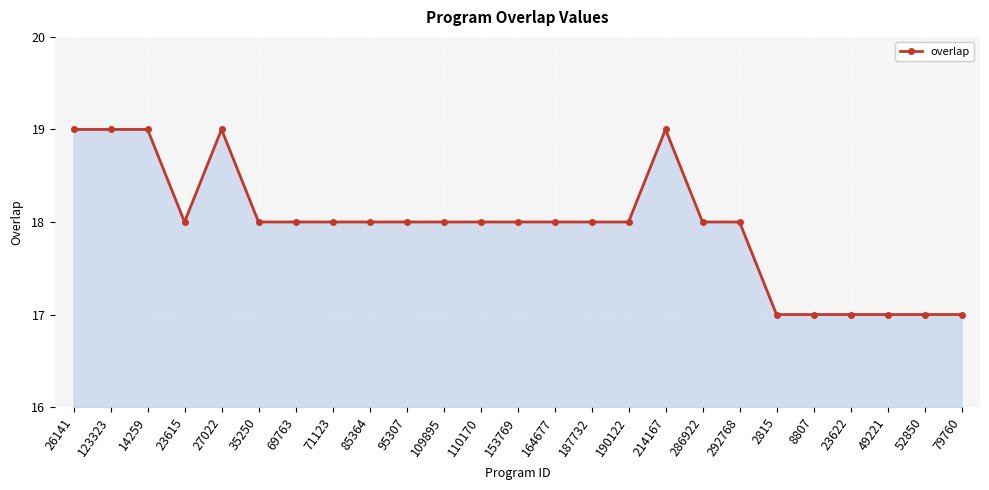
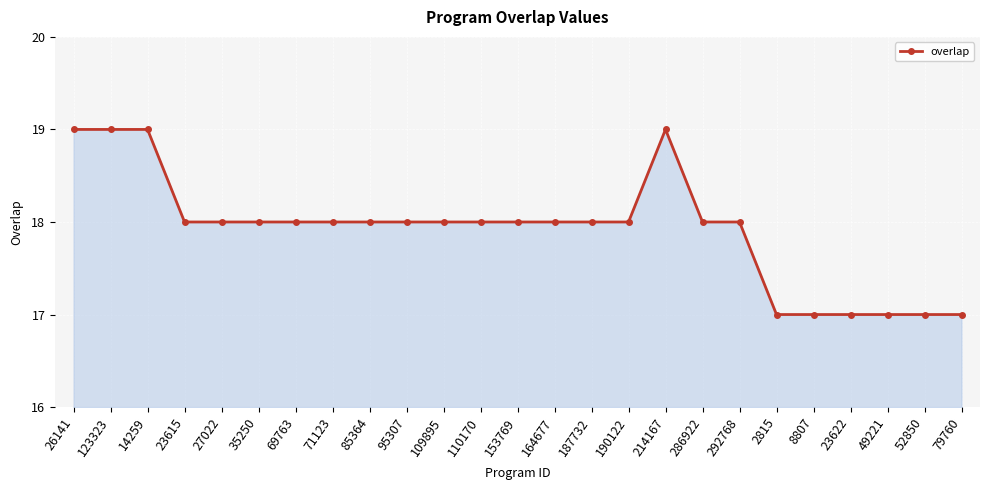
  {
    "26141": 19,
    "123323": 19,
    "14259": 19,
    "23615": 18,
-   "27022": 19,
+   "27022": 18,
    "35250": 18,
    "69763": 18,
    "71123": 18,
    "85364": 18,
    "95307": 18,
    "109895": 18,
    "110170": 18,
    "153769": 18,
    "164677": 18,
    "187732": 18,
    "190122": 18,
    "214167": 19,
    "286922": 18,
    "292768": 18,
    "2815": 17,
    "8807": 17,
    "23622": 17,
    "49221": 17,
    "52850": 17,
    "79760": 17
  }
